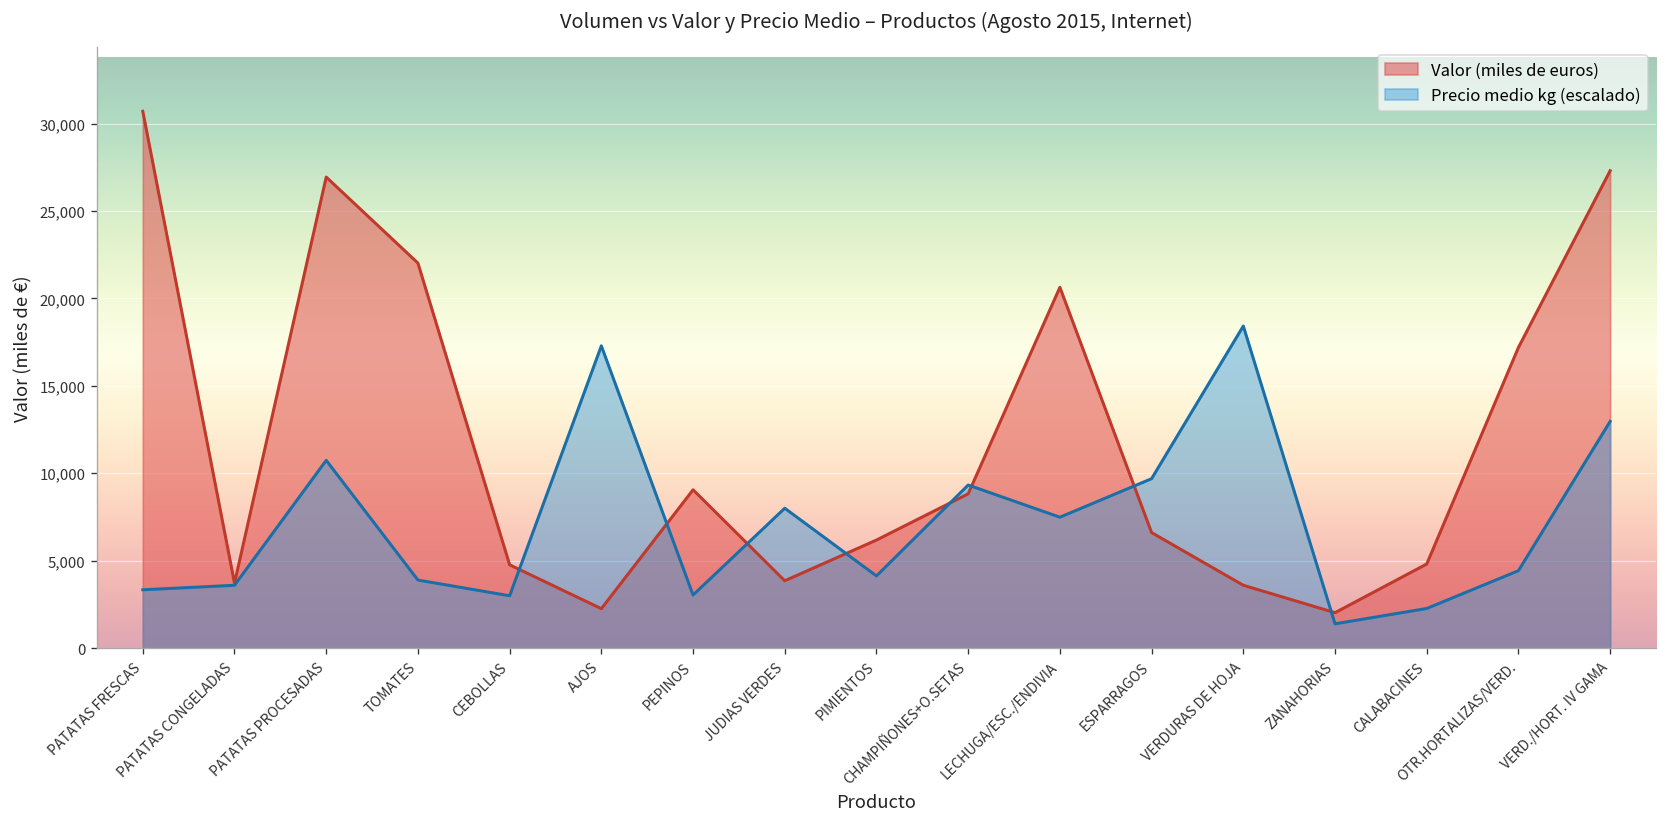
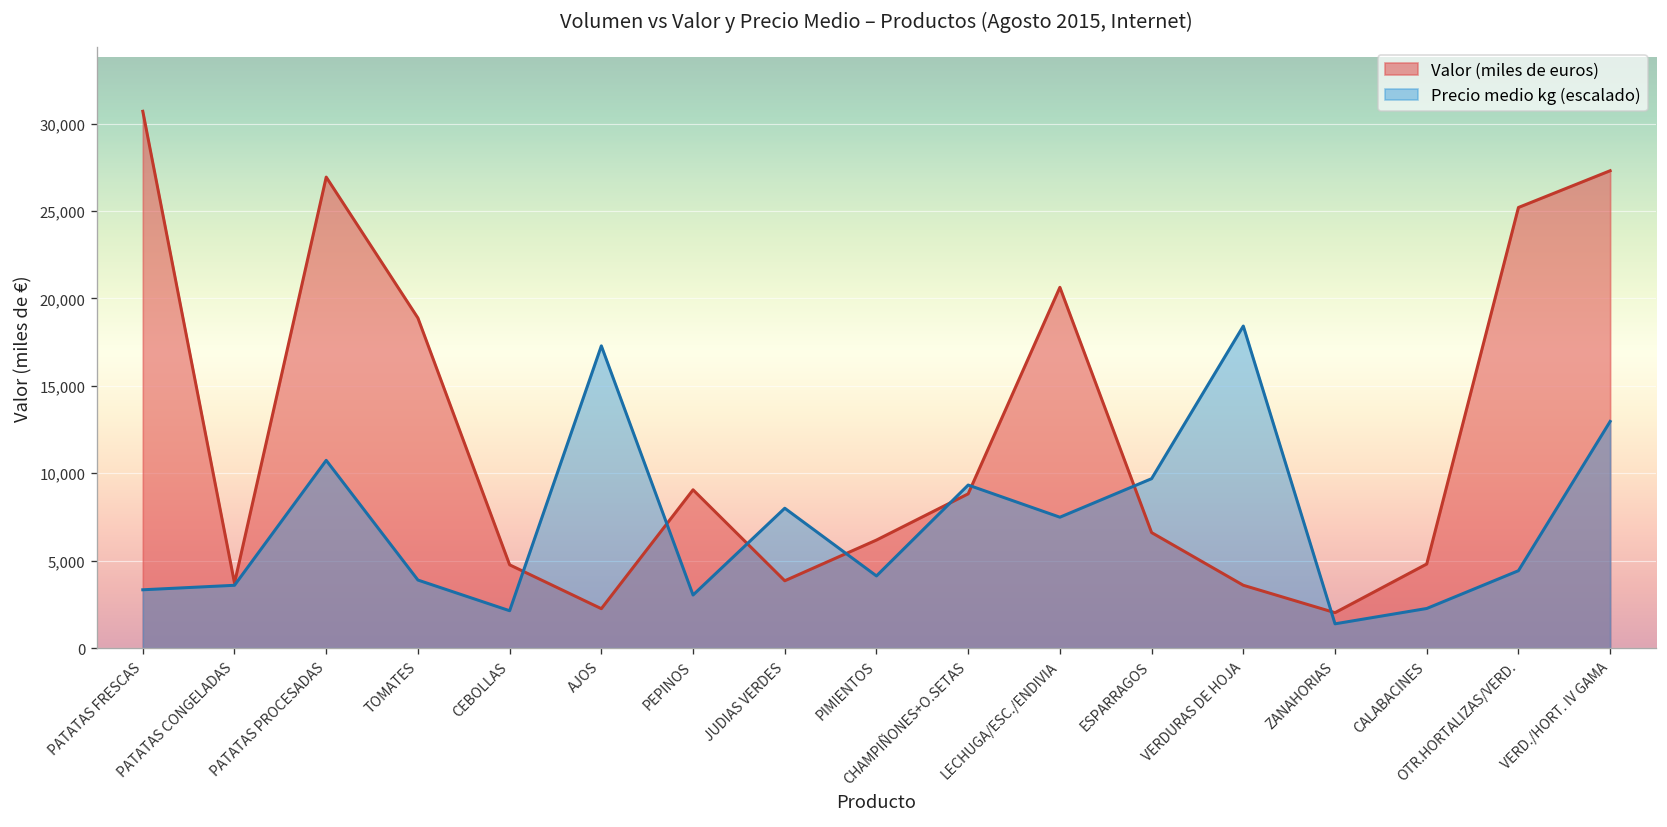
  {
    "Valor (miles de euros)": {
      "PATATAS FRESCAS": "30,700",
      "PATATAS PROCESADAS": "26,900",
-     "TOMATES": "22,000",
+     "TOMATES": "18,900",
      "CEBOLLAS": "4,800",
      "AJOS": "2,300",
      "PEPINOS": "9,100",
      "JUDIAS VERDES": "3,900",
      "PIMIENTOS": "6,200",
      "CHAMPIÑONES+O.SETAS": "8,800",
      "LECHUGA/ESC./ENDIVIA": "20,600",
      "ESPARRAGOS": "6,600",
      "VERDURAS DE HOJA": "3,600",
      "ZANAHORIAS": "2,000",
      "CALABACINES": "4,800",
-     "OTR.HORTALIZAS/VERD.": "17,200",
+     "OTR.HORTALIZAS/VERD.": "25,200",
      "VERD./HORT. IV GAMA": "27,300"
    },
    "Precio medio kg (escalado)": {
      "PATATAS FRESCAS": "3,300",
      "PATATAS PROCESADAS": "10,700",
      "TOMATES": "3,900",
-     "CEBOLLAS": "3,000",
+     "CEBOLLAS": "2,100",
      "AJOS": "17,300",
      "PEPINOS": "3,000",
      "JUDIAS VERDES": "8,000",
      "PIMIENTOS": "4,100",
      "CHAMPIÑONES+O.SETAS": "9,300",
      "LECHUGA/ESC./ENDIVIA": "7,500",
      "ESPARRAGOS": "9,700",
      "VERDURAS DE HOJA": "18,400",
      "ZANAHORIAS": "1,400",
      "CALABACINES": "2,300",
      "OTR.HORTALIZAS/VERD.": "4,400",
      "VERD./HORT. IV GAMA": "13,000"
    }
  }
